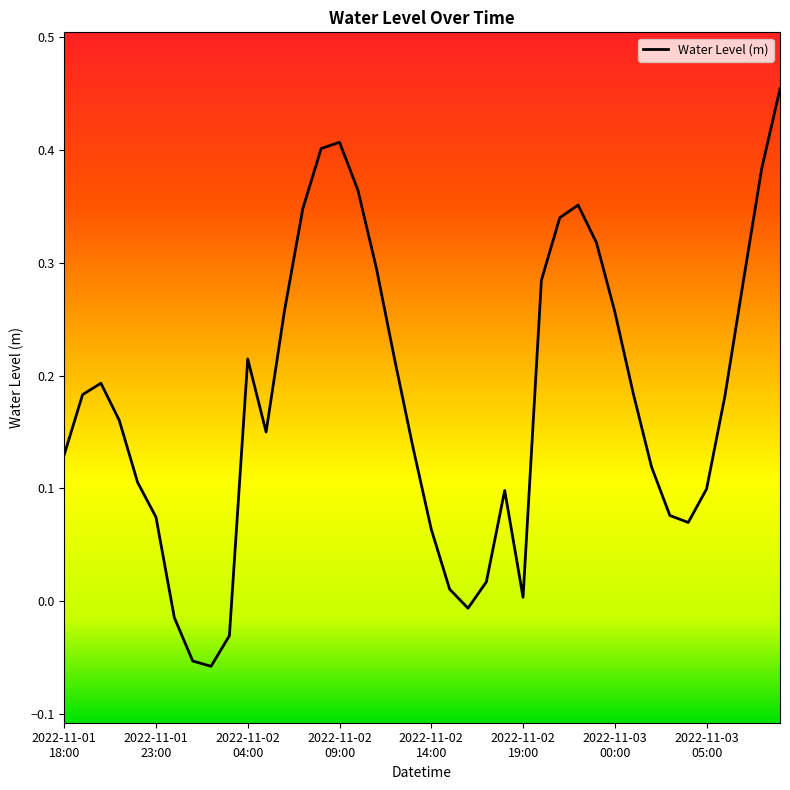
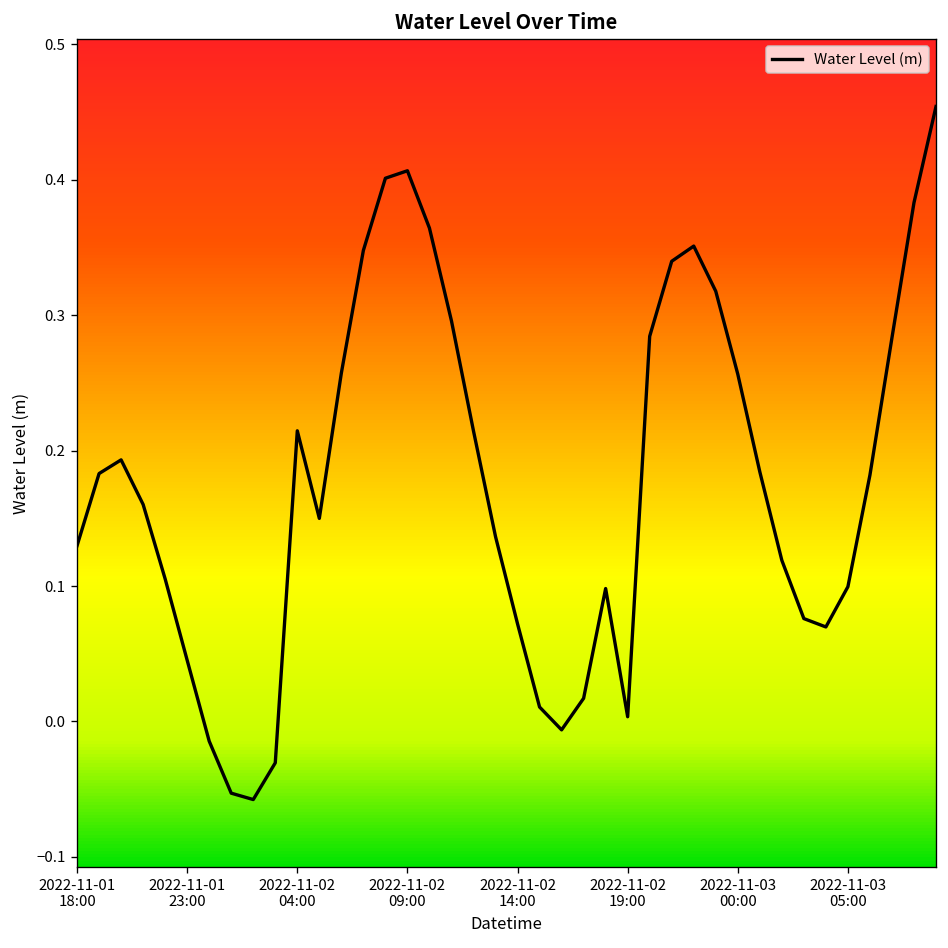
  {
    "2022-11-01 18:00": 0.130,
-   "2022-11-01 23:00": 0.075,
+   "2022-11-01 23:00": 0.045,
    "2022-11-02 04:00": 0.215,
    "2022-11-02 09:00": 0.407,
-   "2022-11-02 14:00": 0.064,
+   "2022-11-02 14:00": 0.072,
    "2022-11-02 19:00": 0.003,
    "2022-11-03 00:00": 0.257,
    "2022-11-03 05:00": 0.100
  }
